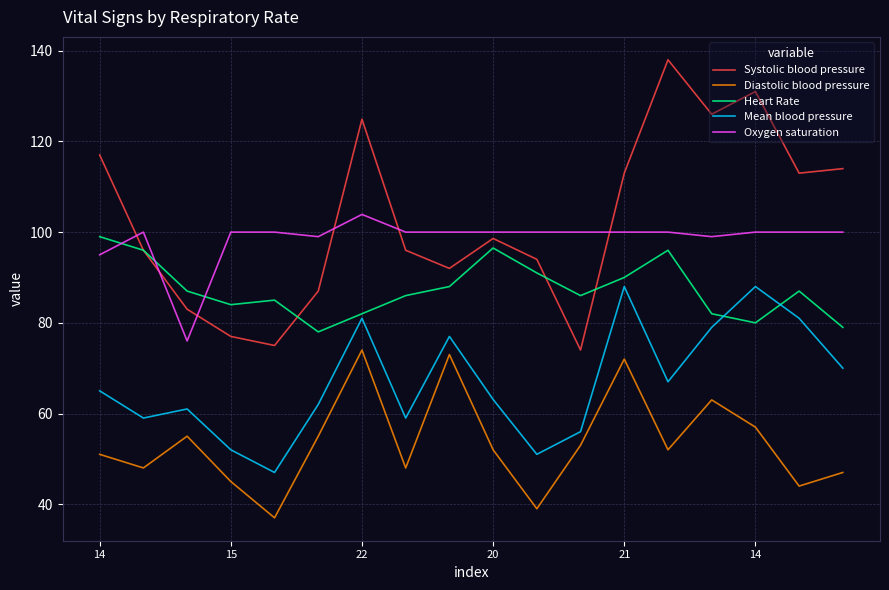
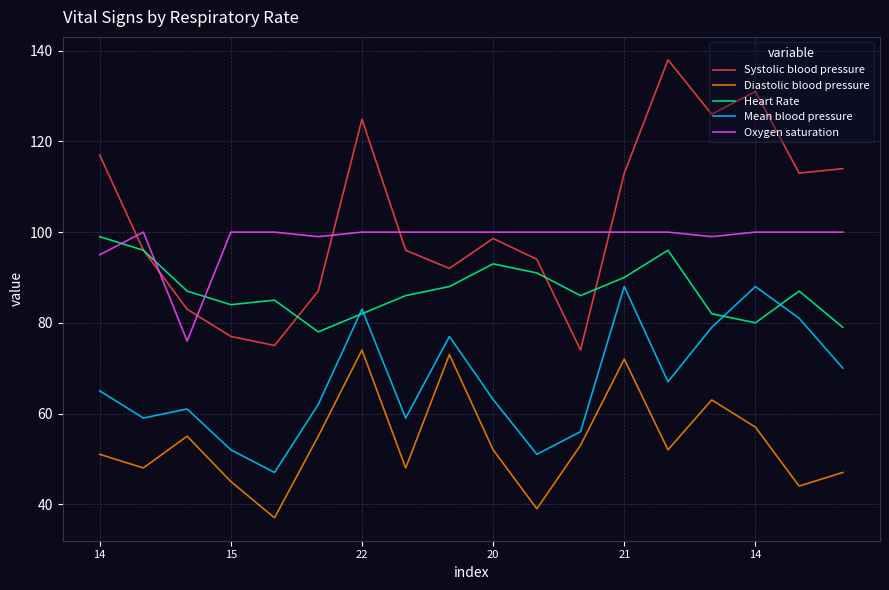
  {
    "Systolic blood pressure": {
      "22": 125,
      "20": 99
    },
    "Diastolic blood pressure": {
      "22": 74,
      "20": 52
    },
    "Heart Rate": {
      "22": 82,
-     "20": 97
+     "20": 93
    },
    "Mean blood pressure": {
-     "22": 81,
+     "22": 83,
      "20": 63
    },
    "Oxygen saturation": {
-     "22": 104,
+     "22": 100,
      "20": 100
    }
  }
